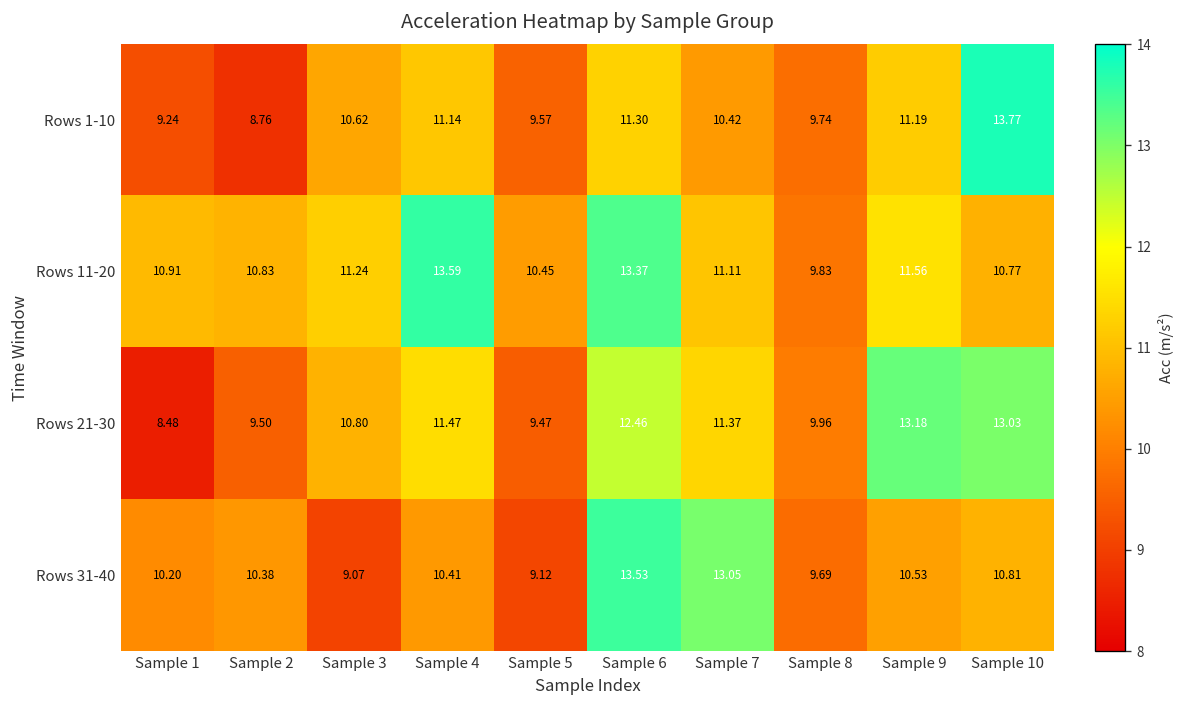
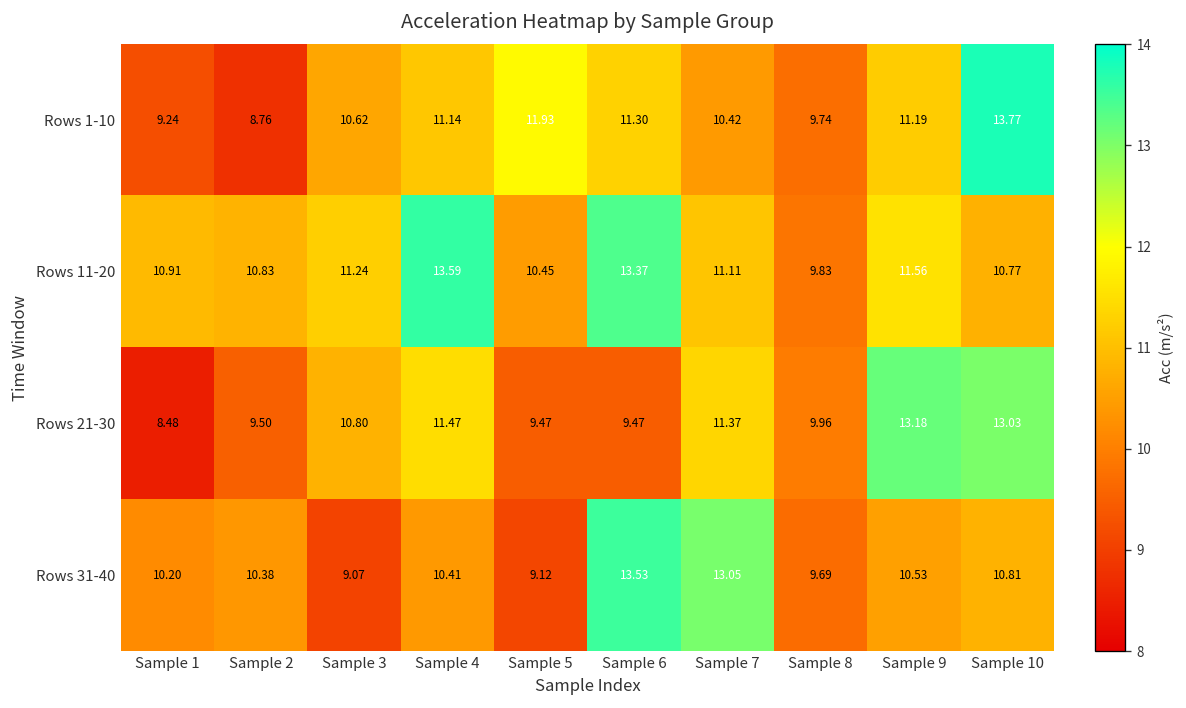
  {
    "Rows 1-10": {
      "Sample 1": 9.24,
      "Sample 2": 8.76,
      "Sample 3": 10.62,
      "Sample 4": 11.14,
-     "Sample 5": 9.57,
+     "Sample 5": 11.93,
      "Sample 6": 11.30,
      "Sample 7": 10.42,
      "Sample 8": 9.74,
      "Sample 9": 11.19,
      "Sample 10": 13.77
    },
    "Rows 11-20": {
      "Sample 1": 10.91,
      "Sample 2": 10.83,
      "Sample 3": 11.24,
      "Sample 4": 13.59,
      "Sample 5": 10.45,
      "Sample 6": 13.37,
      "Sample 7": 11.11,
      "Sample 8": 9.83,
      "Sample 9": 11.56,
      "Sample 10": 10.77
    },
    "Rows 21-30": {
      "Sample 1": 8.48,
      "Sample 2": 9.50,
      "Sample 3": 10.80,
      "Sample 4": 11.47,
      "Sample 5": 9.47,
-     "Sample 6": 12.46,
+     "Sample 6": 9.47,
      "Sample 7": 11.37,
      "Sample 8": 9.96,
      "Sample 9": 13.18,
      "Sample 10": 13.03
    },
    "Rows 31-40": {
      "Sample 1": 10.20,
      "Sample 2": 10.38,
      "Sample 3": 9.07,
      "Sample 4": 10.41,
      "Sample 5": 9.12,
      "Sample 6": 13.53,
      "Sample 7": 13.05,
      "Sample 8": 9.69,
      "Sample 9": 10.53,
      "Sample 10": 10.81
    }
  }
